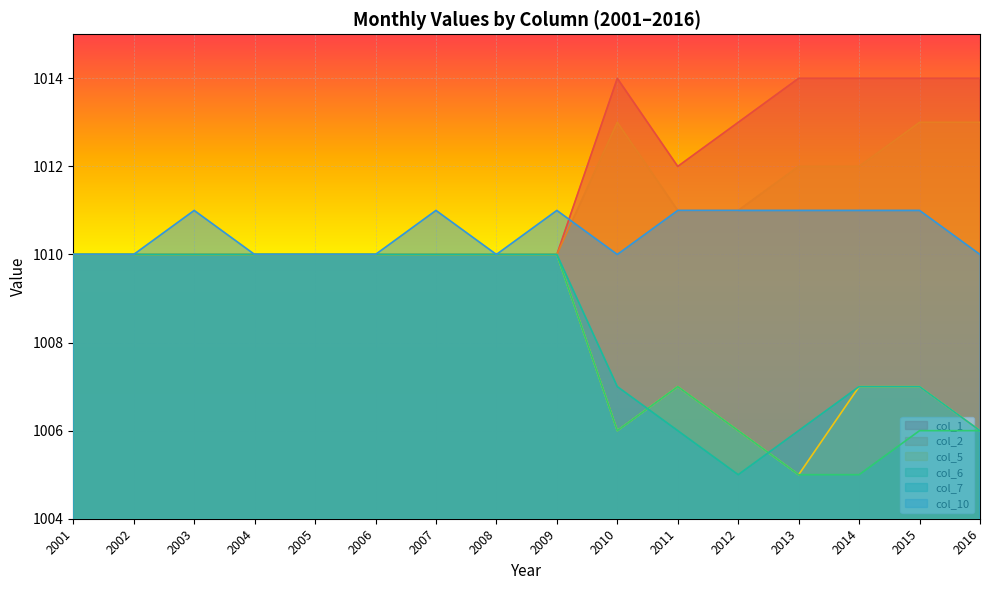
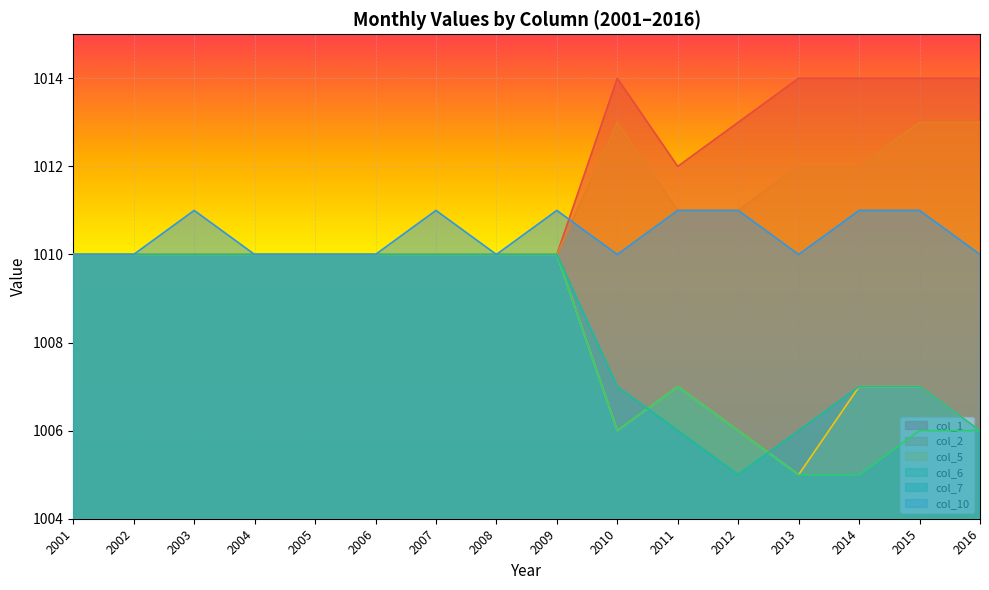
  {
    "col_10": {
      "2003": 1011,
      "2007": 1011,
      "2009": 1011,
      "2010": 1010,
-     "2013": 1011,
+     "2013": 1010,
      "2014": 1011,
      "2015": 1011,
      "2016": 1010
    }
  }
